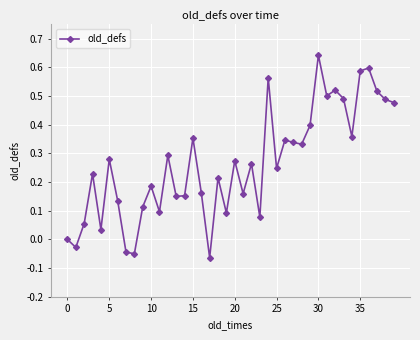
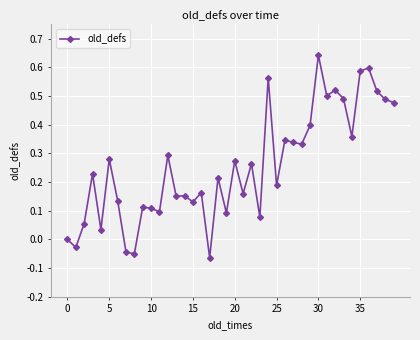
  {
    "0": 0.00,
    "5": 0.28,
-   "10": 0.19,
-   "15": 0.35,
+   "10": 0.11,
+   "15": 0.13,
    "20": 0.27,
-   "25": 0.25,
+   "25": 0.19,
    "30": 0.64,
    "35": 0.59
  }
